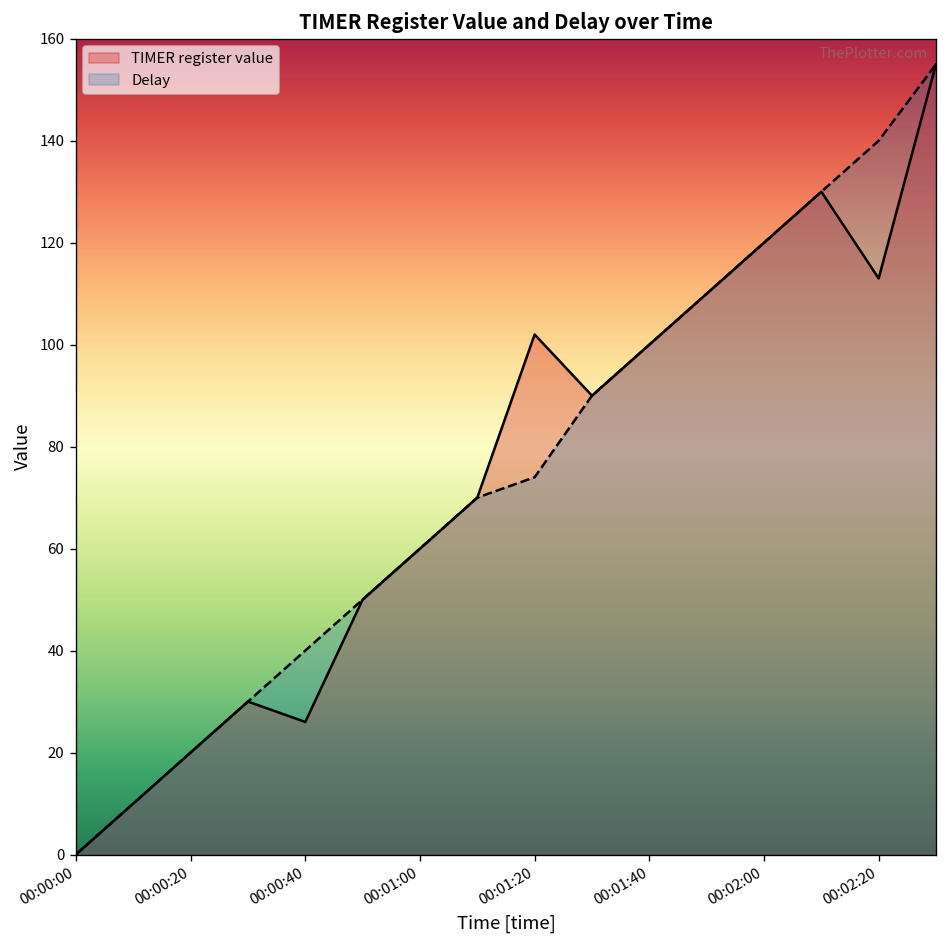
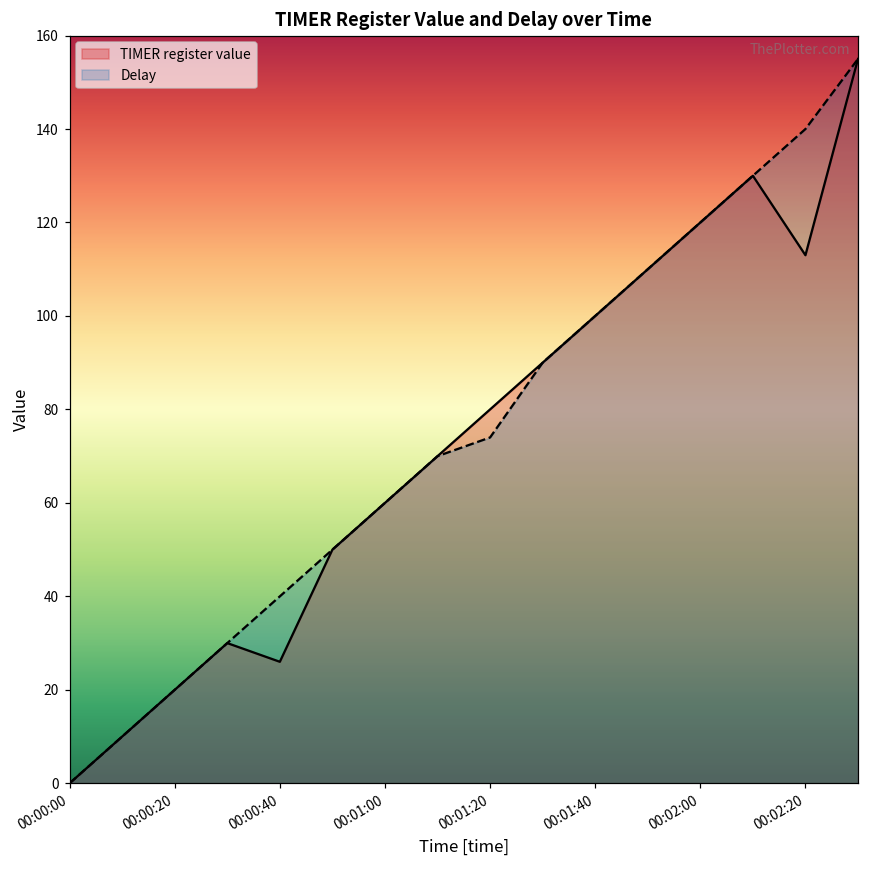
  {
    "TIMER register value": {
      "00:00:40": 26,
-     "00:01:20": 102,
+     "00:01:20": 80,
      "00:02:20": 113
    },
    "Delay": {
      "00:00:40": 40,
      "00:01:20": 74,
      "00:02:20": 140
    }
  }
